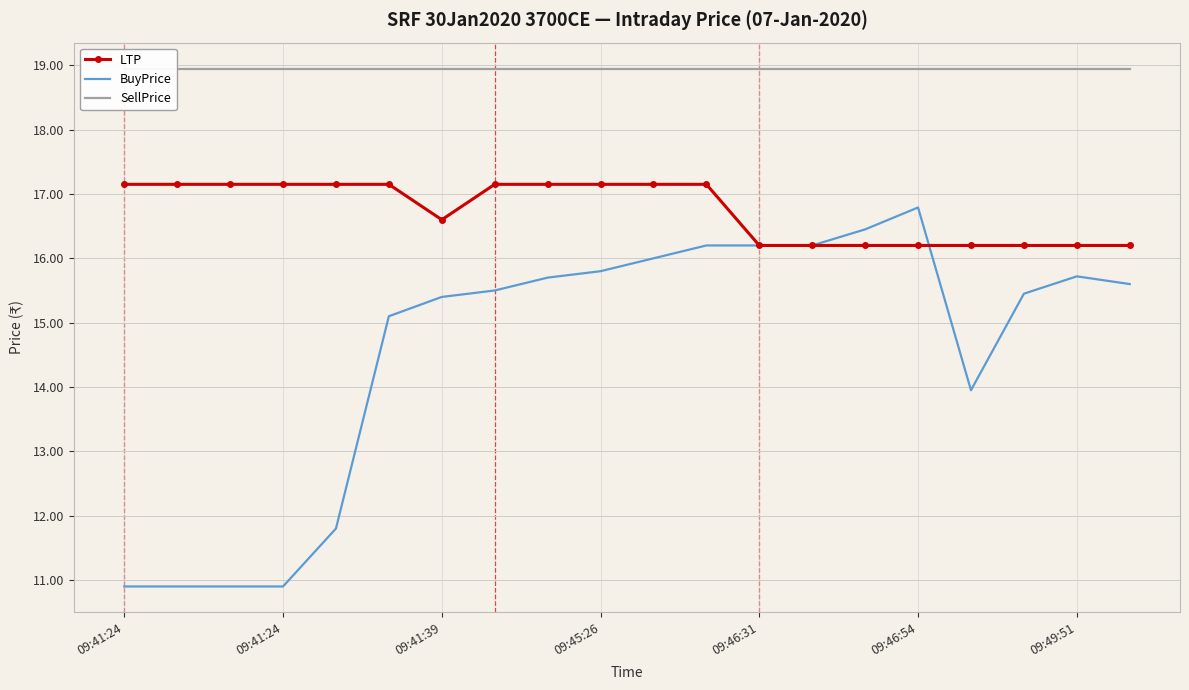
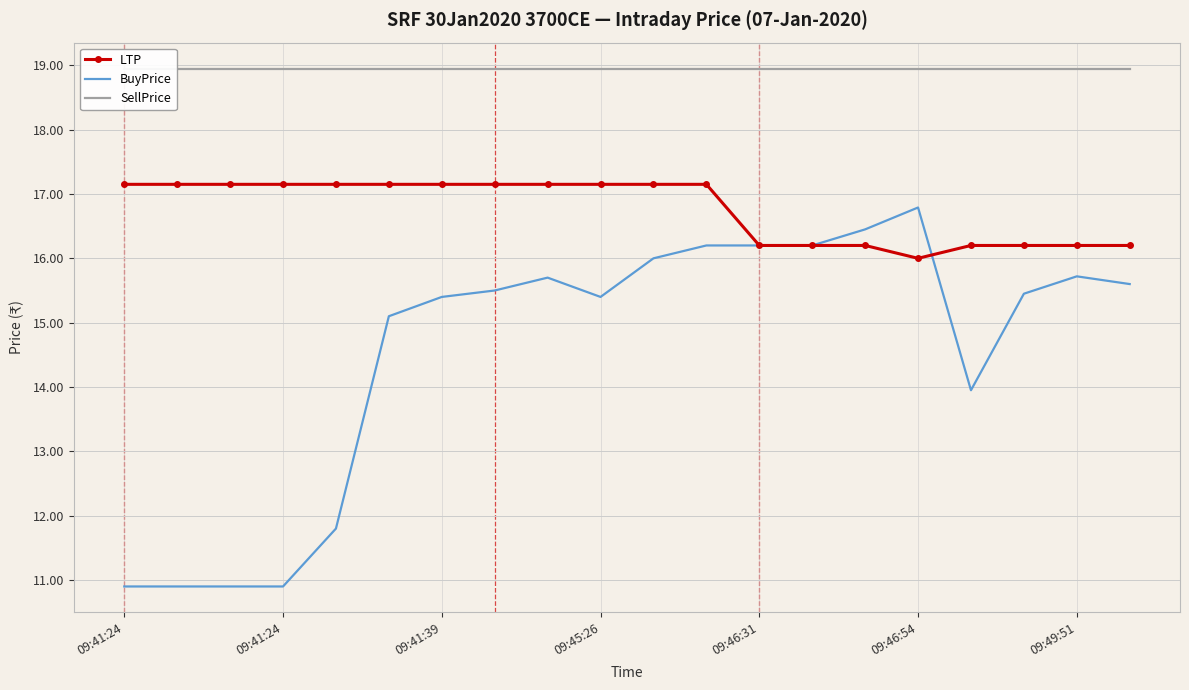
  {
    "LTP": {
-     "09:41:39": 16.6,
+     "09:41:39": 17.2,
      "09:45:26": 17.2,
-     "09:46:54": 16.2,
+     "09:46:54": 16.0,
      "09:49:51": 16.2
    },
    "BuyPrice": {
      "09:41:39": 15.4,
-     "09:45:26": 15.8,
+     "09:45:26": 15.4,
      "09:46:54": 16.8,
      "09:49:51": 15.7
    },
    "SellPrice": {
      "09:41:39": 19.0,
      "09:45:26": 19.0,
      "09:46:54": 19.0,
      "09:49:51": 19.0
    }
  }
